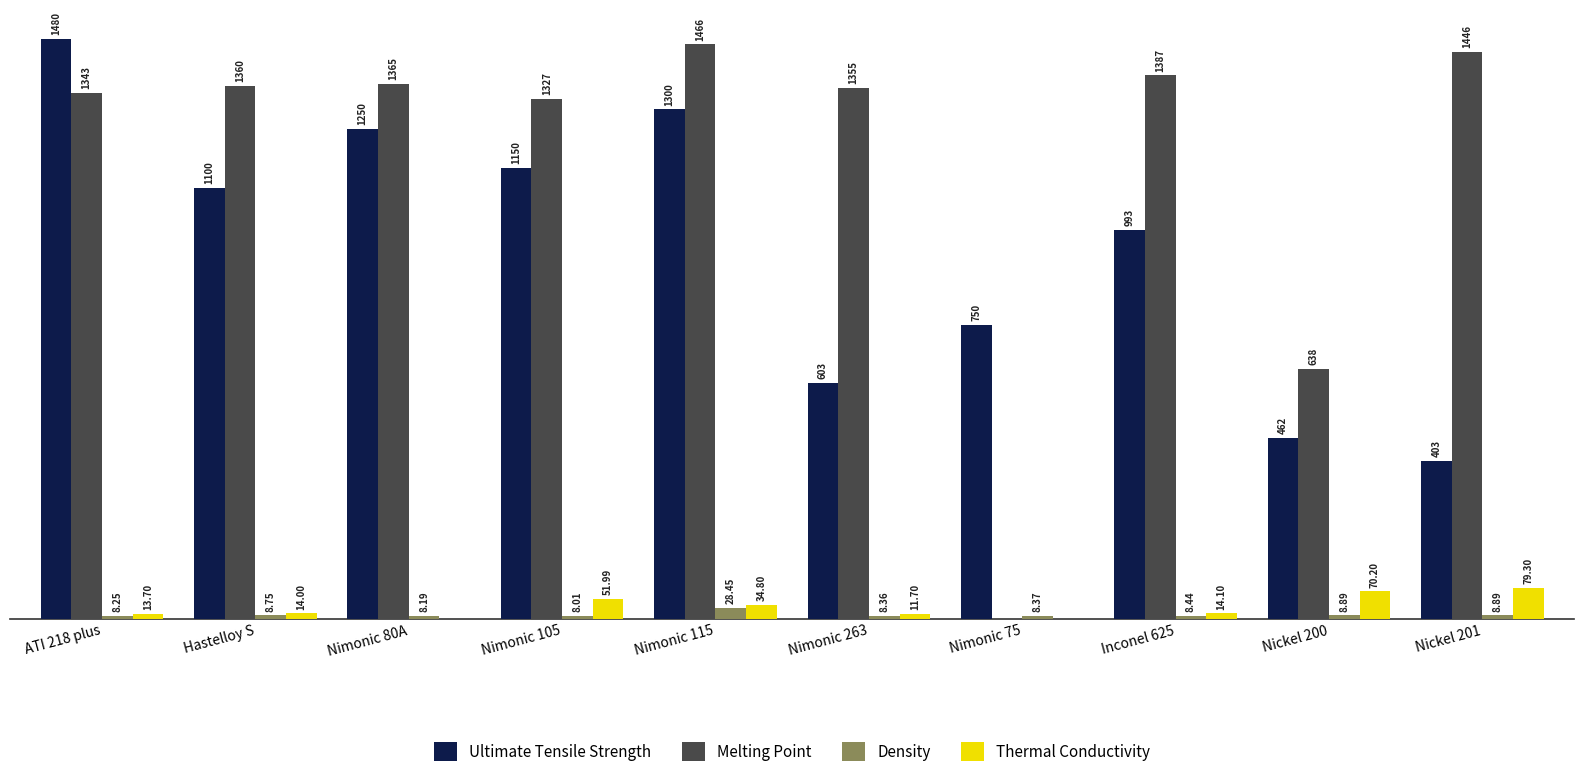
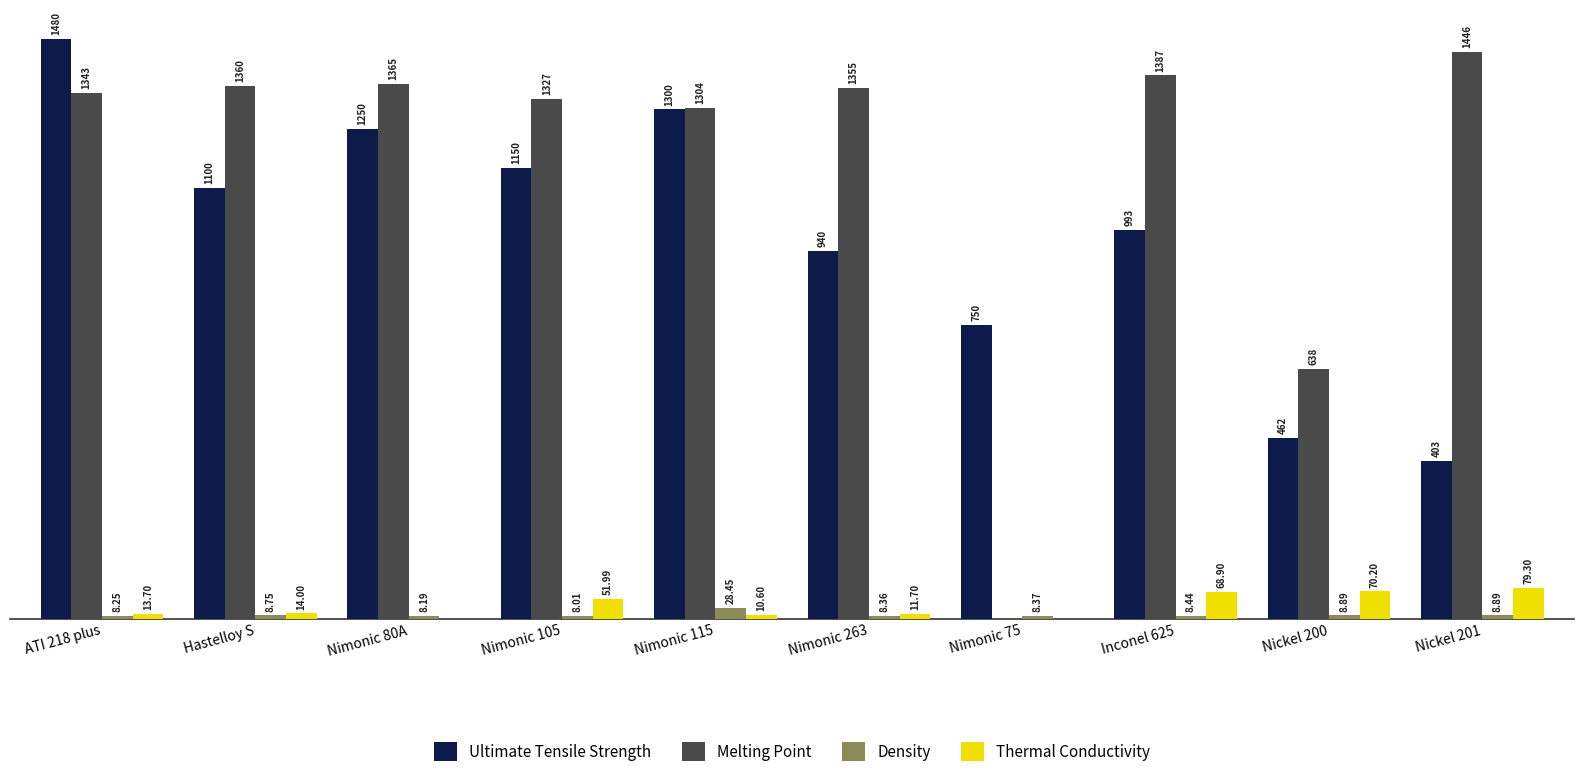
  {
    "Ultimate Tensile Strength": {
      "ATI 218 plus": 1480,
      "Hastelloy S": 1100,
      "Nimonic 80A": 1250,
      "Nimonic 105": 1150,
      "Nimonic 115": 1300,
-     "Nimonic 263": 603,
+     "Nimonic 263": 940,
      "Nimonic 75": 750,
      "Inconel 625": 993,
      "Nickel 200": 462,
      "Nickel 201": 403
    },
    "Melting Point": {
      "ATI 218 plus": 1343,
      "Hastelloy S": 1360,
      "Nimonic 80A": 1365,
      "Nimonic 105": 1327,
-     "Nimonic 115": 1466,
+     "Nimonic 115": 1304,
      "Nimonic 263": 1355,
      "Inconel 625": 1387,
      "Nickel 200": 638,
      "Nickel 201": 1446
    },
    "Density": {
      "ATI 218 plus": 8.25,
      "Hastelloy S": 8.75,
      "Nimonic 80A": 8.19,
      "Nimonic 105": 8.01,
      "Nimonic 115": 28.45,
      "Nimonic 263": 8.36,
      "Nimonic 75": 8.37,
      "Inconel 625": 8.44,
      "Nickel 200": 8.89,
      "Nickel 201": 8.89
    },
    "Thermal Conductivity": {
      "ATI 218 plus": 13.70,
      "Hastelloy S": 14.00,
      "Nimonic 105": 51.99,
-     "Nimonic 115": 34.80,
+     "Nimonic 115": 10.60,
      "Nimonic 263": 11.70,
-     "Inconel 625": 14.10,
+     "Inconel 625": 68.90,
      "Nickel 200": 70.20,
      "Nickel 201": 79.30
    }
  }
